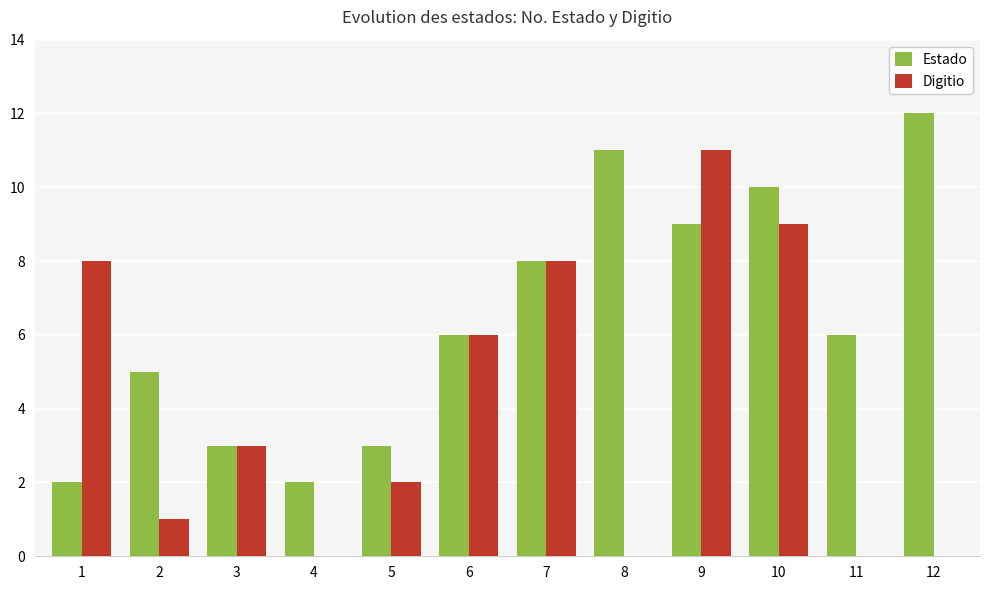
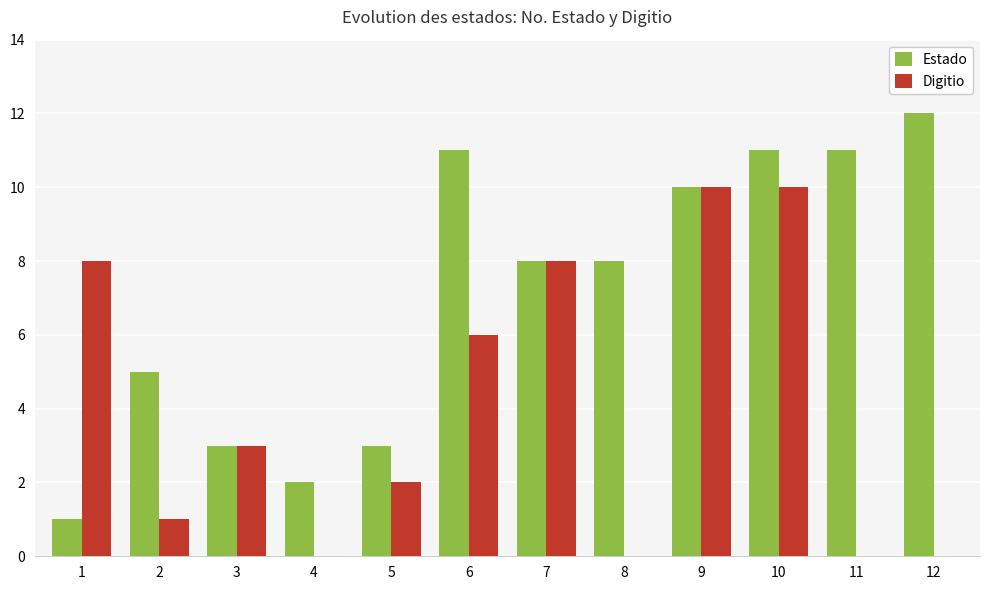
  {
    "Estado": {
-     "1": 2,
+     "1": 1,
      "2": 5,
      "3": 3,
      "4": 2,
      "5": 3,
-     "6": 6,
+     "6": 11,
      "7": 8,
-     "8": 11,
-     "9": 9,
-     "10": 10,
-     "11": 6,
+     "8": 8,
+     "9": 10,
+     "10": 11,
+     "11": 11,
      "12": 12
    },
    "Digitio": {
      "1": 8,
      "2": 1,
      "3": 3,
      "4": 0,
      "5": 2,
      "6": 6,
      "7": 8,
      "8": 0,
-     "9": 11,
-     "10": 9,
+     "9": 10,
+     "10": 10,
      "11": 0,
      "12": 0
    }
  }
